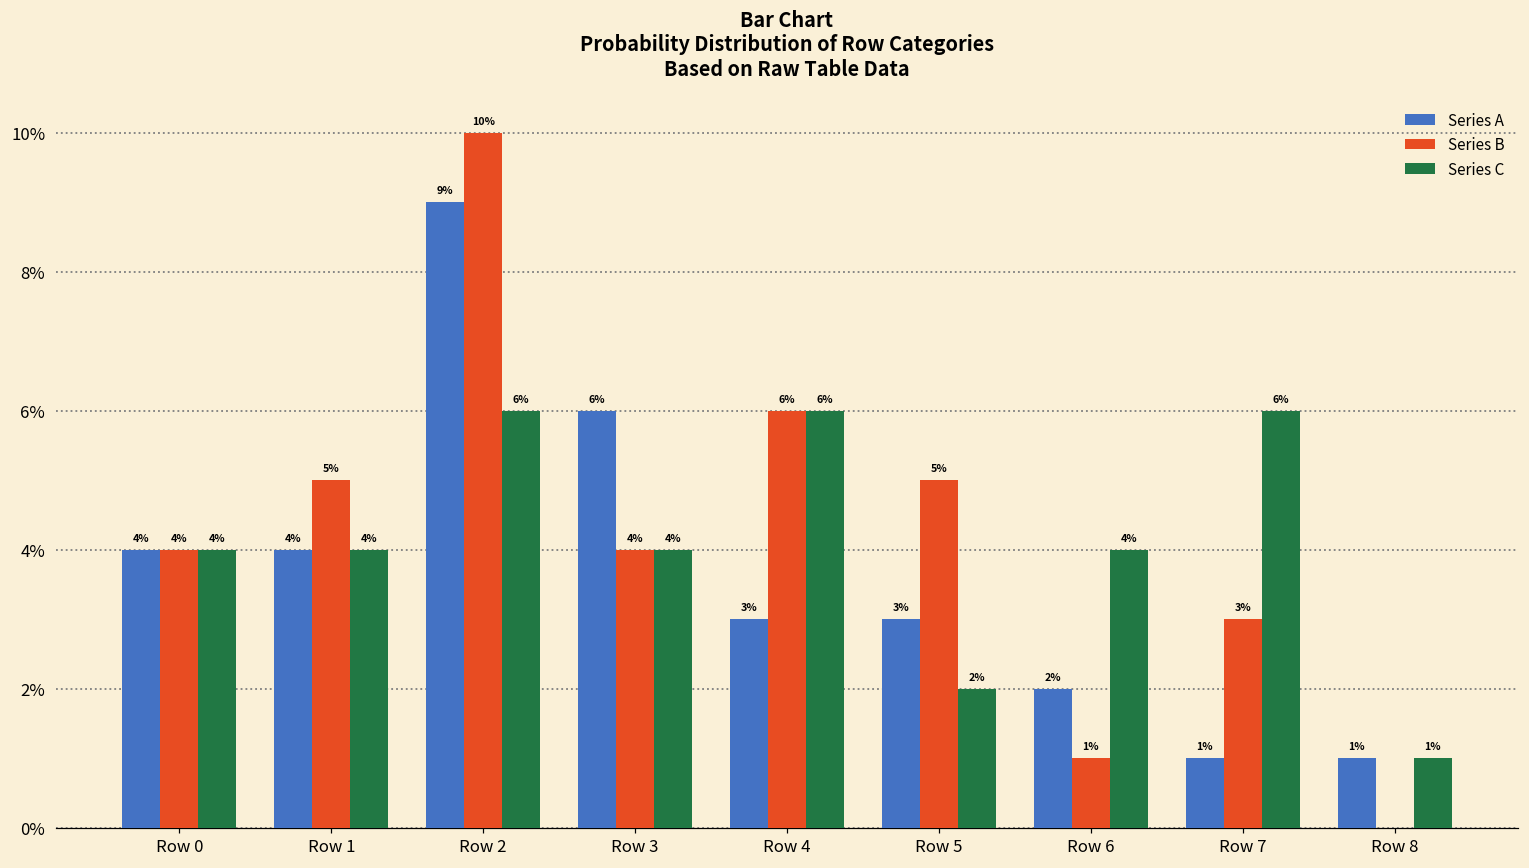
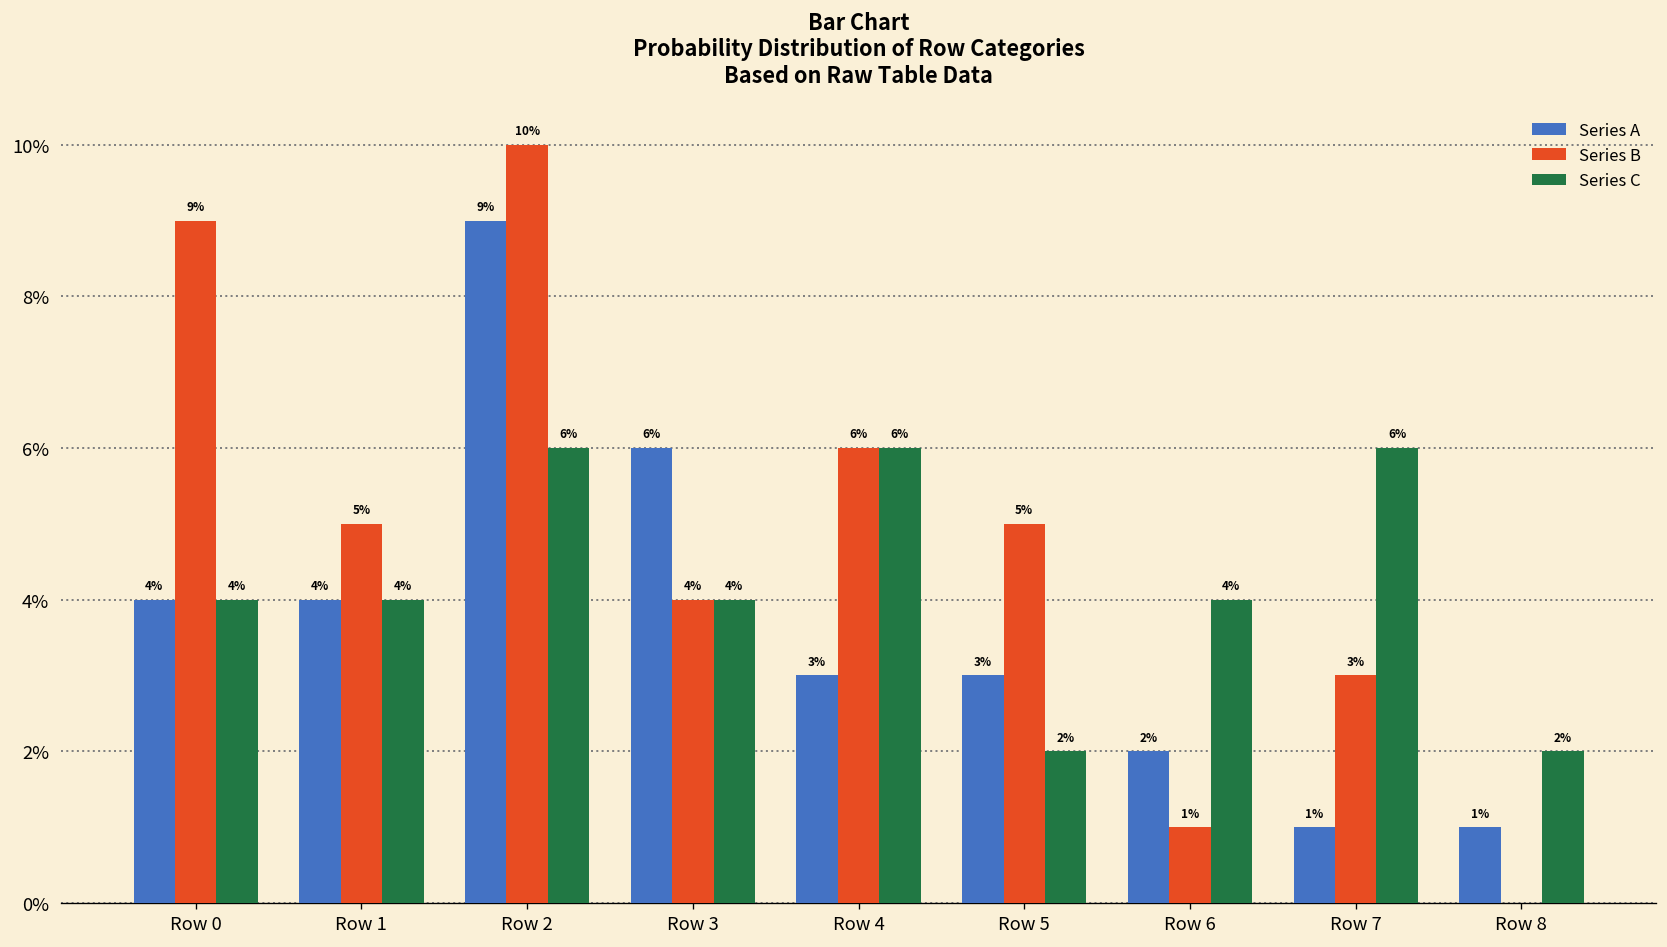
  {
    "Series A": {
      "Row 0": "4%",
      "Row 1": "4%",
      "Row 2": "9%",
      "Row 3": "6%",
      "Row 4": "3%",
      "Row 5": "3%",
      "Row 6": "2%",
      "Row 7": "1%",
      "Row 8": "1%"
    },
    "Series B": {
-     "Row 0": "4%",
+     "Row 0": "9%",
      "Row 1": "5%",
      "Row 2": "10%",
      "Row 3": "4%",
      "Row 4": "6%",
      "Row 5": "5%",
      "Row 6": "1%",
      "Row 7": "3%"
    },
    "Series C": {
      "Row 0": "4%",
      "Row 1": "4%",
      "Row 2": "6%",
      "Row 3": "4%",
      "Row 4": "6%",
      "Row 5": "2%",
      "Row 6": "4%",
      "Row 7": "6%",
-     "Row 8": "1%"
+     "Row 8": "2%"
    }
  }
